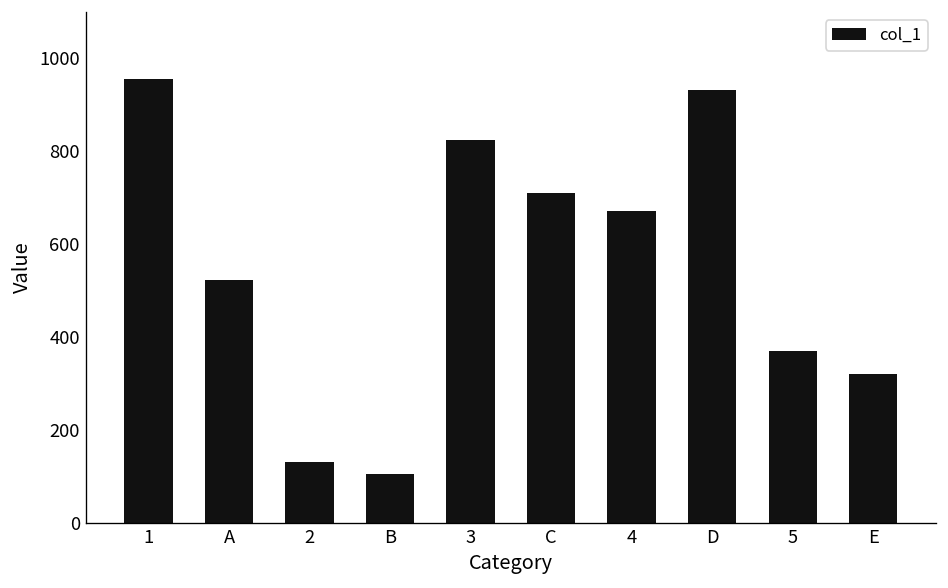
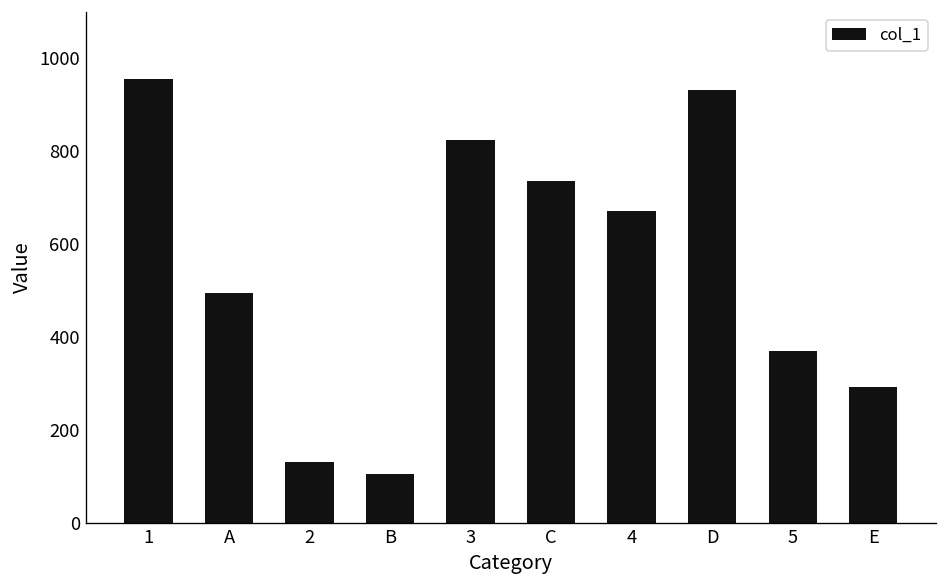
  {
    "1": 960,
-   "A": 520,
+   "A": 500,
    "2": 130,
    "B": 110,
    "3": 820,
-   "C": 710,
+   "C": 740,
    "4": 670,
    "D": 930,
    "5": 370,
-   "E": 320
+   "E": 290
  }
